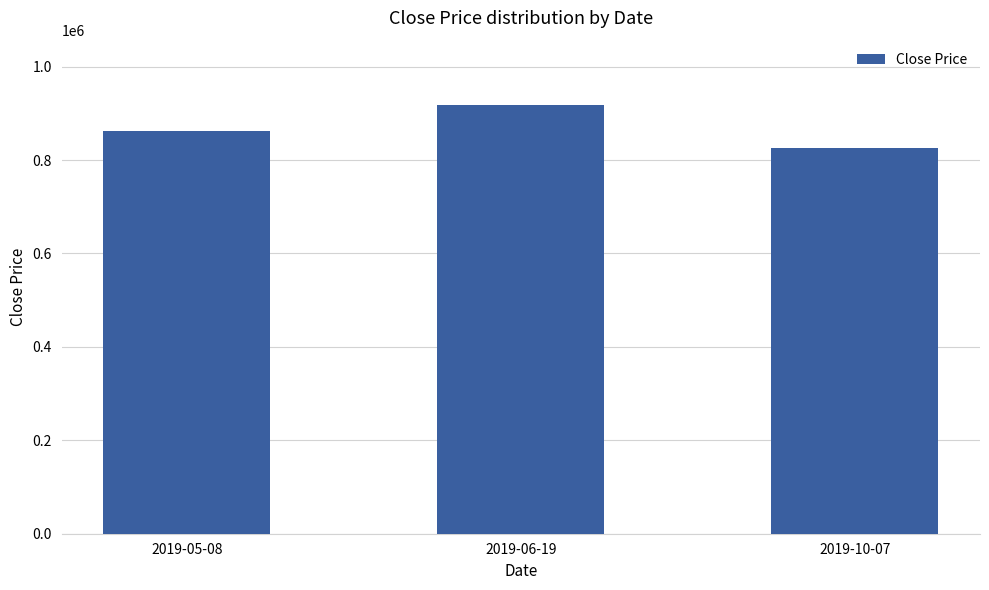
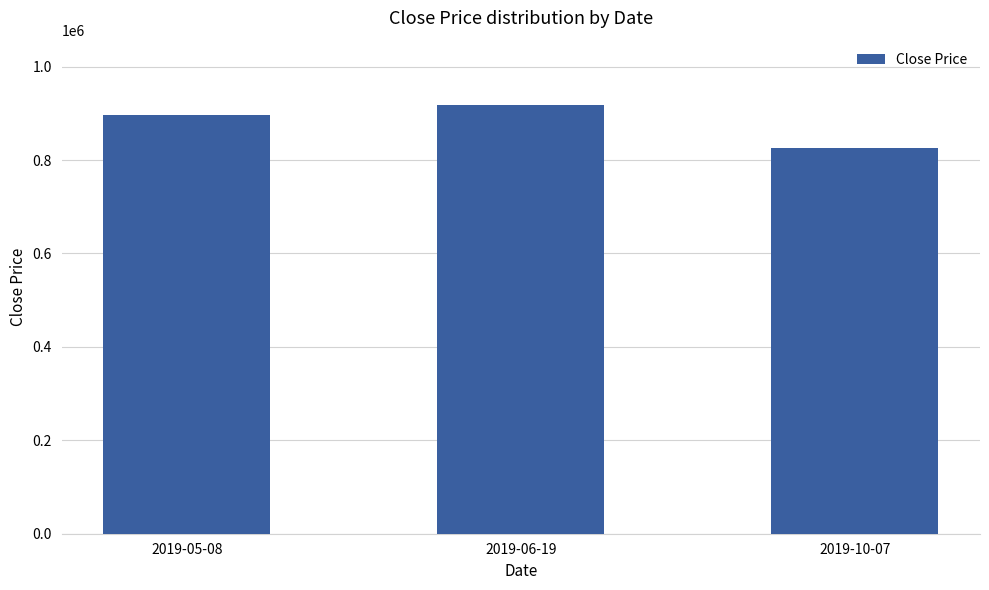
  {
-   "2019-05-08": 860000,
+   "2019-05-08": 900000,
    "2019-06-19": 920000,
    "2019-10-07": 830000
  }
